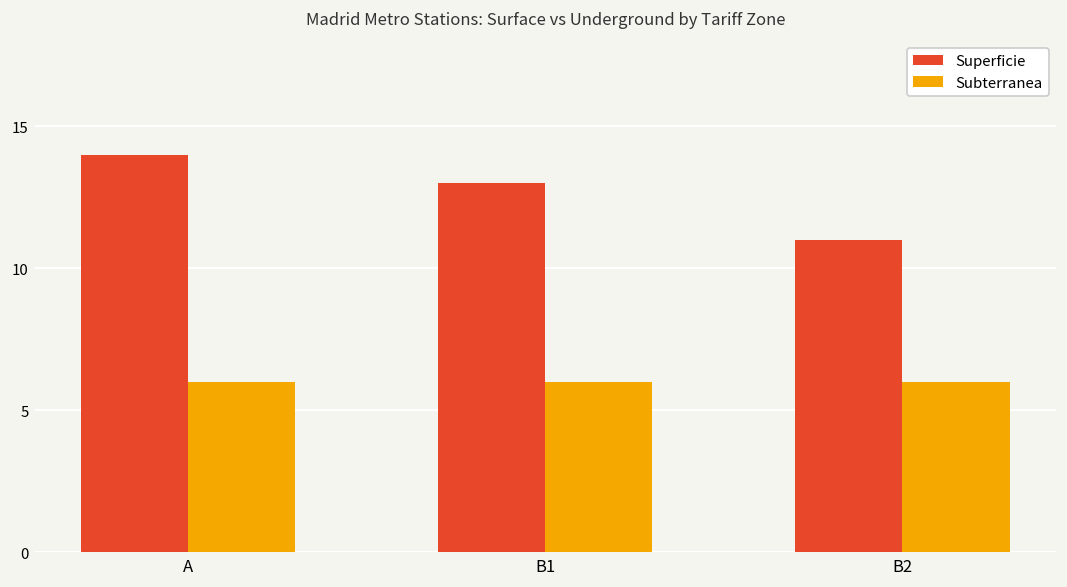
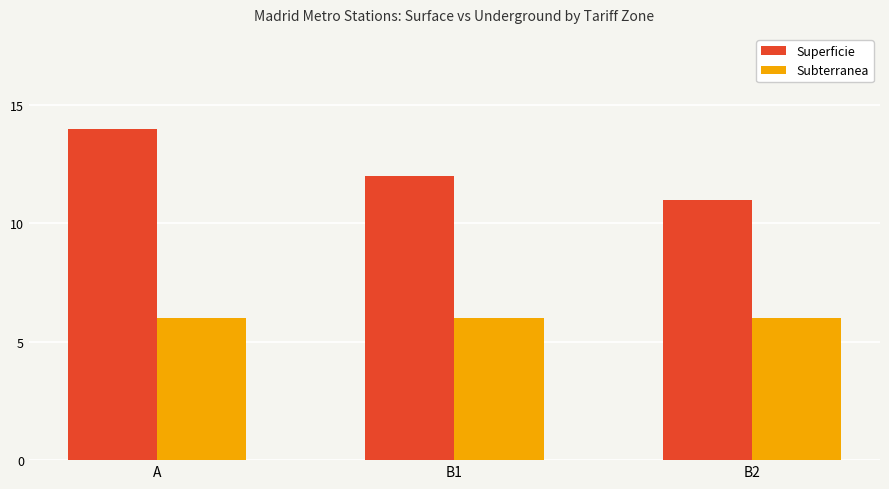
  {
    "Superficie": {
      "A": 14,
-     "B1": 13,
+     "B1": 12,
      "B2": 11
    },
    "Subterranea": {
      "A": 6,
      "B1": 6,
      "B2": 6
    }
  }
